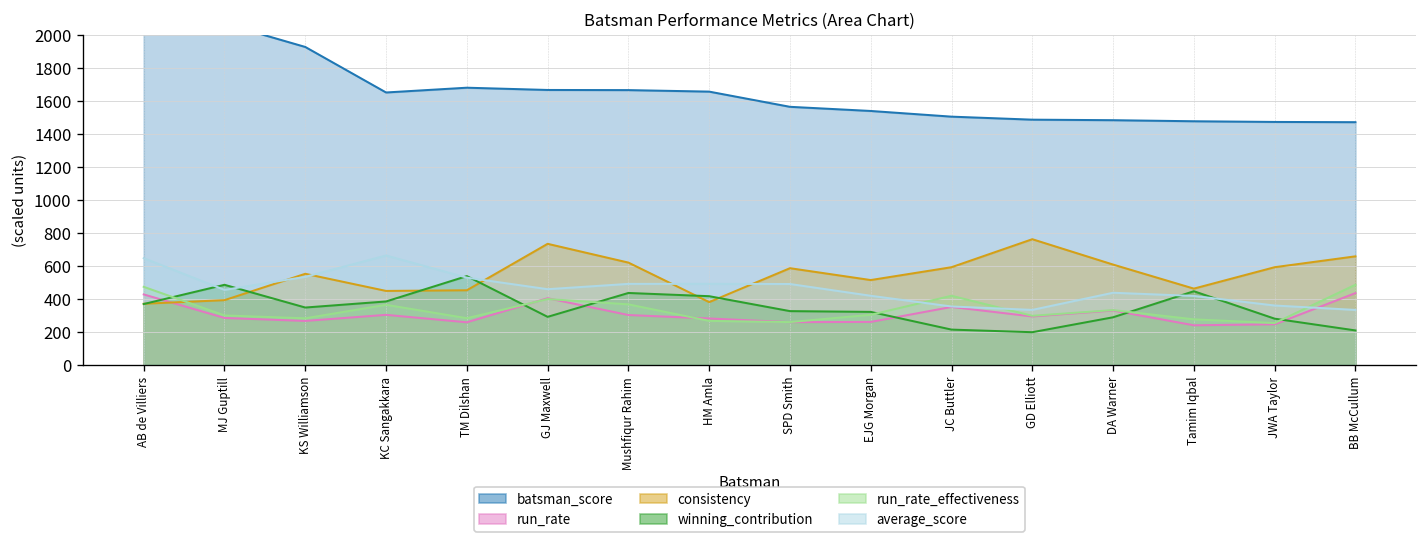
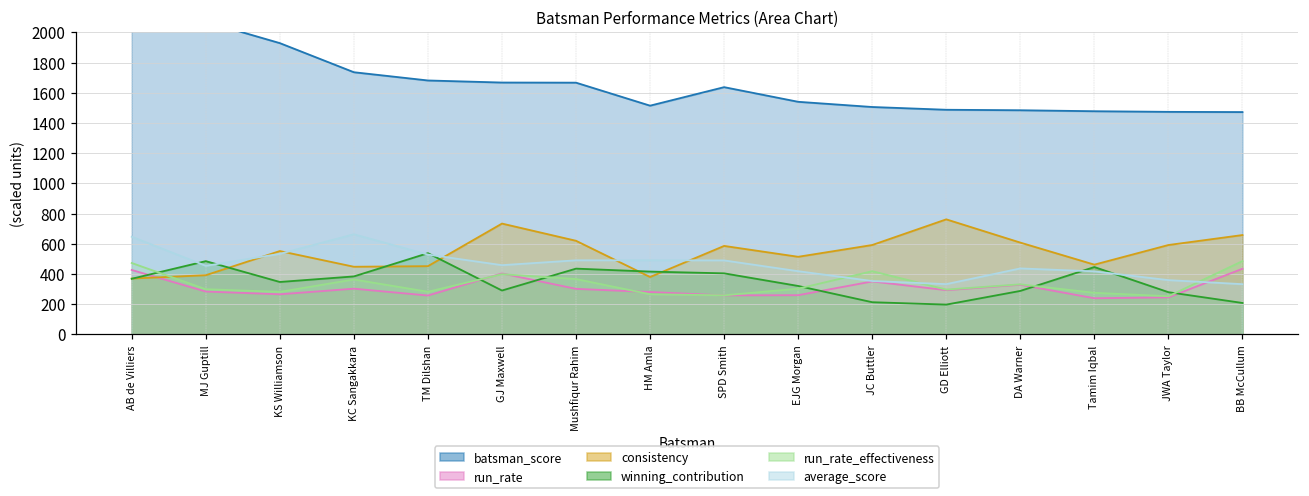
  {
    "batsman_score": {
      "KS Williamson": 1930,
-     "KC Sangakkara": 1650,
+     "KC Sangakkara": 1740,
      "TM Dilshan": 1680,
      "GJ Maxwell": 1670,
      "Mushfiqur Rahim": 1670,
-     "HM Amla": 1660,
-     "SPD Smith": 1570,
+     "HM Amla": 1510,
+     "SPD Smith": 1640,
      "EJG Morgan": 1540,
      "JC Buttler": 1510,
      "GD Elliott": 1490,
      "DA Warner": 1480,
      "Tamim Iqbal": 1480,
      "JWA Taylor": 1470,
      "BB McCullum": 1470
    },
    "consistency": {
      "MJ Guptill": 390,
      "KC Sangakkara": 450,
      "TM Dilshan": 450,
      "GJ Maxwell": 730,
      "Mushfiqur Rahim": 620,
      "HM Amla": 380,
      "SPD Smith": 590,
      "EJG Morgan": 510,
      "JC Buttler": 590,
      "GD Elliott": 760,
      "DA Warner": 610,
      "JWA Taylor": 590,
      "BB McCullum": 660
    },
    "winning_contribution": {
      "MJ Guptill": 490,
      "KS Williamson": 350,
      "KC Sangakkara": 380,
      "GJ Maxwell": 290,
      "Mushfiqur Rahim": 440,
      "HM Amla": 420,
-     "SPD Smith": 330,
+     "SPD Smith": 400,
      "JC Buttler": 210,
      "GD Elliott": 200,
      "DA Warner": 290,
      "JWA Taylor": 280,
      "BB McCullum": 210
    }
  }
